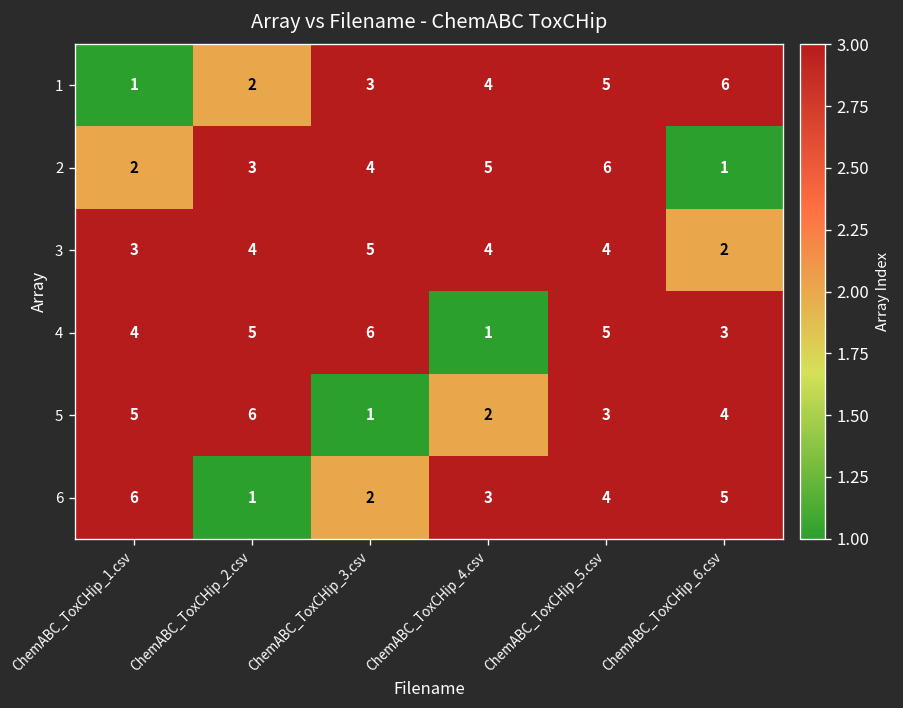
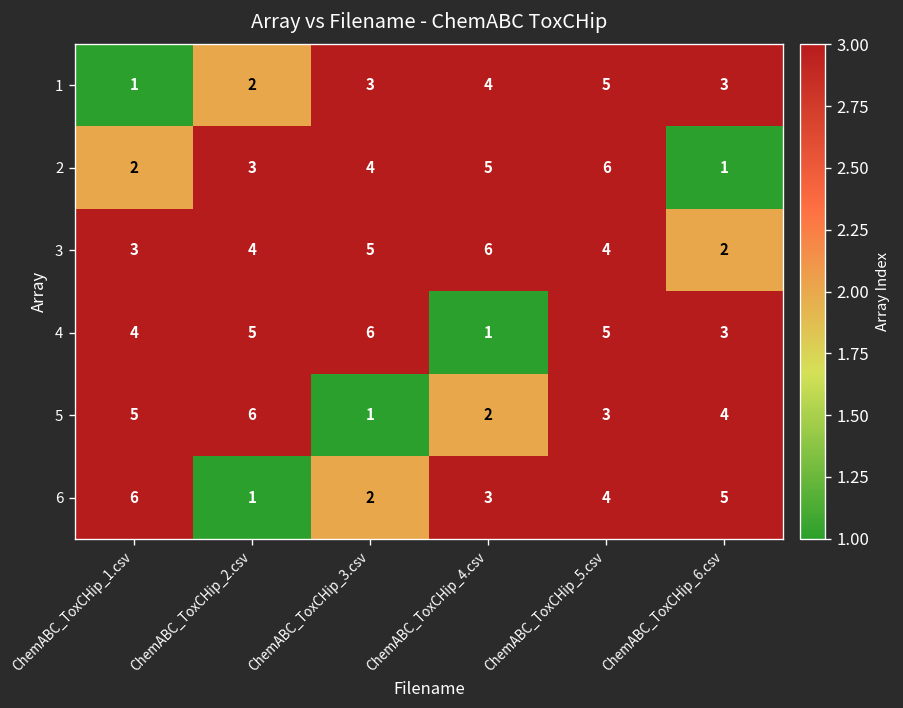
  {
    "1": {
      "ChemABC_ToxCHip_1.csv": 1,
      "ChemABC_ToxCHip_2.csv": 2,
      "ChemABC_ToxCHip_3.csv": 3,
      "ChemABC_ToxCHip_4.csv": 4,
      "ChemABC_ToxCHip_5.csv": 5,
-     "ChemABC_ToxCHip_6.csv": 6
+     "ChemABC_ToxCHip_6.csv": 3
    },
    "2": {
      "ChemABC_ToxCHip_1.csv": 2,
      "ChemABC_ToxCHip_2.csv": 3,
      "ChemABC_ToxCHip_3.csv": 4,
      "ChemABC_ToxCHip_4.csv": 5,
      "ChemABC_ToxCHip_5.csv": 6,
      "ChemABC_ToxCHip_6.csv": 1
    },
    "3": {
      "ChemABC_ToxCHip_1.csv": 3,
      "ChemABC_ToxCHip_2.csv": 4,
      "ChemABC_ToxCHip_3.csv": 5,
-     "ChemABC_ToxCHip_4.csv": 4,
+     "ChemABC_ToxCHip_4.csv": 6,
      "ChemABC_ToxCHip_5.csv": 4,
      "ChemABC_ToxCHip_6.csv": 2
    },
    "4": {
      "ChemABC_ToxCHip_1.csv": 4,
      "ChemABC_ToxCHip_2.csv": 5,
      "ChemABC_ToxCHip_3.csv": 6,
      "ChemABC_ToxCHip_4.csv": 1,
      "ChemABC_ToxCHip_5.csv": 5,
      "ChemABC_ToxCHip_6.csv": 3
    },
    "5": {
      "ChemABC_ToxCHip_1.csv": 5,
      "ChemABC_ToxCHip_2.csv": 6,
      "ChemABC_ToxCHip_3.csv": 1,
      "ChemABC_ToxCHip_4.csv": 2,
      "ChemABC_ToxCHip_5.csv": 3,
      "ChemABC_ToxCHip_6.csv": 4
    },
    "6": {
      "ChemABC_ToxCHip_1.csv": 6,
      "ChemABC_ToxCHip_2.csv": 1,
      "ChemABC_ToxCHip_3.csv": 2,
      "ChemABC_ToxCHip_4.csv": 3,
      "ChemABC_ToxCHip_5.csv": 4,
      "ChemABC_ToxCHip_6.csv": 5
    }
  }
